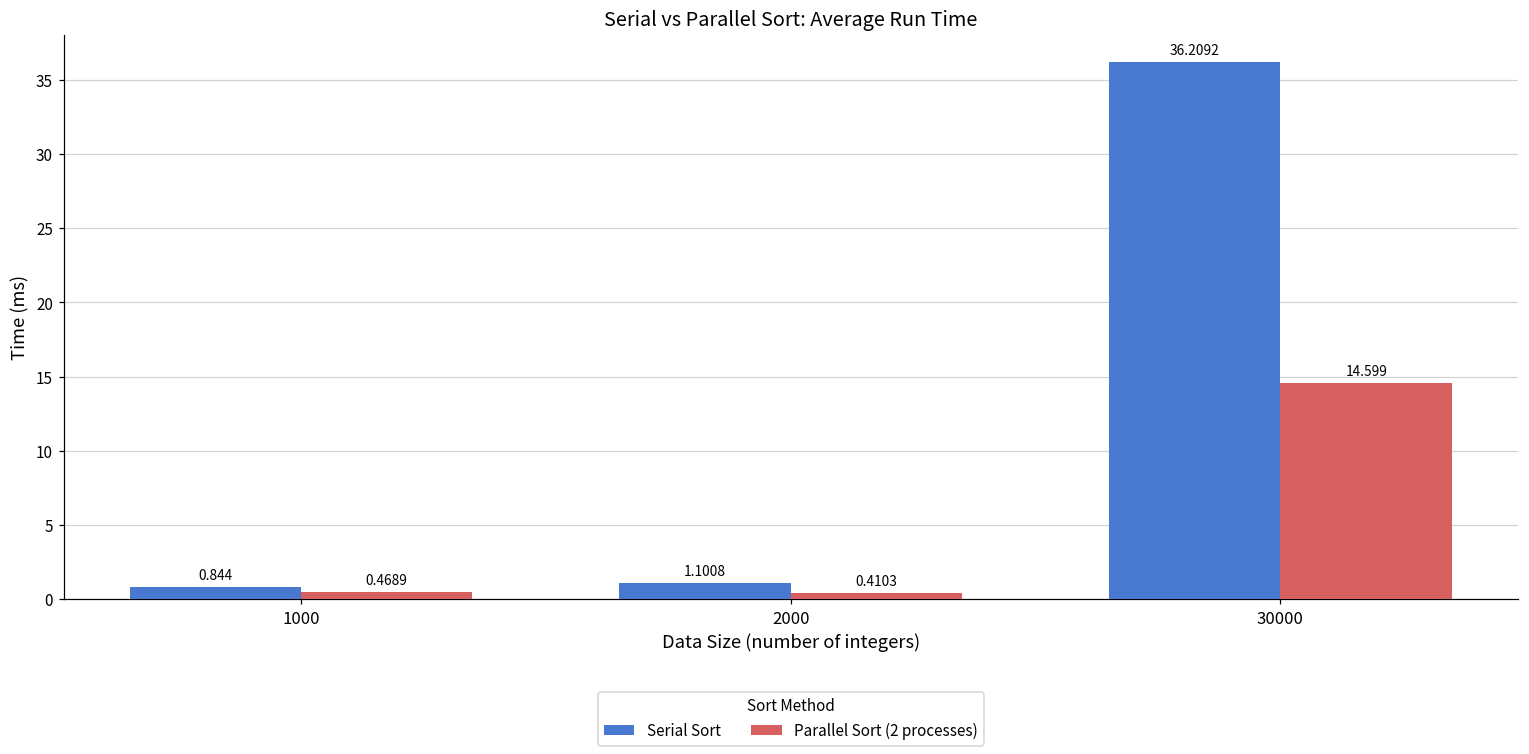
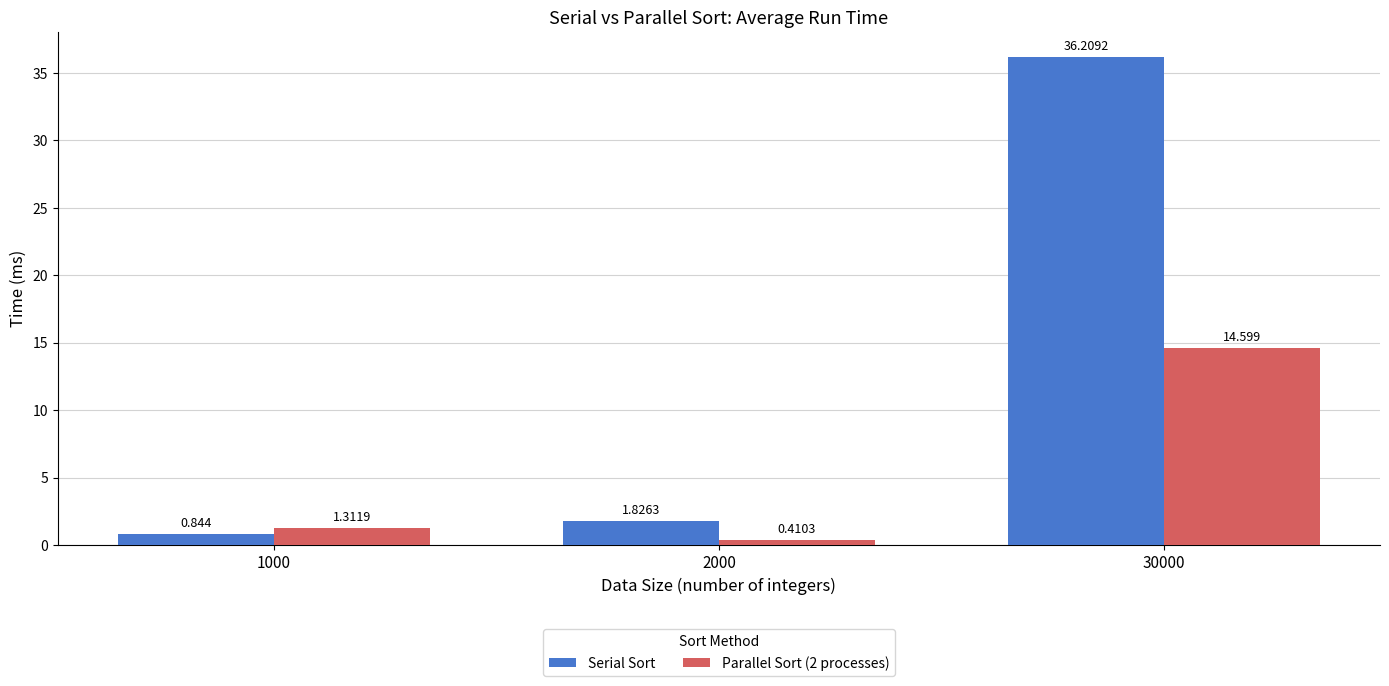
  {
    "Serial Sort": {
      "1000": 0.844,
-     "2000": 1.1008,
+     "2000": 1.8263,
      "30000": 36.2092
    },
    "Parallel Sort (2 processes)": {
-     "1000": 0.4689,
+     "1000": 1.3119,
      "2000": 0.4103,
      "30000": 14.599
    }
  }
